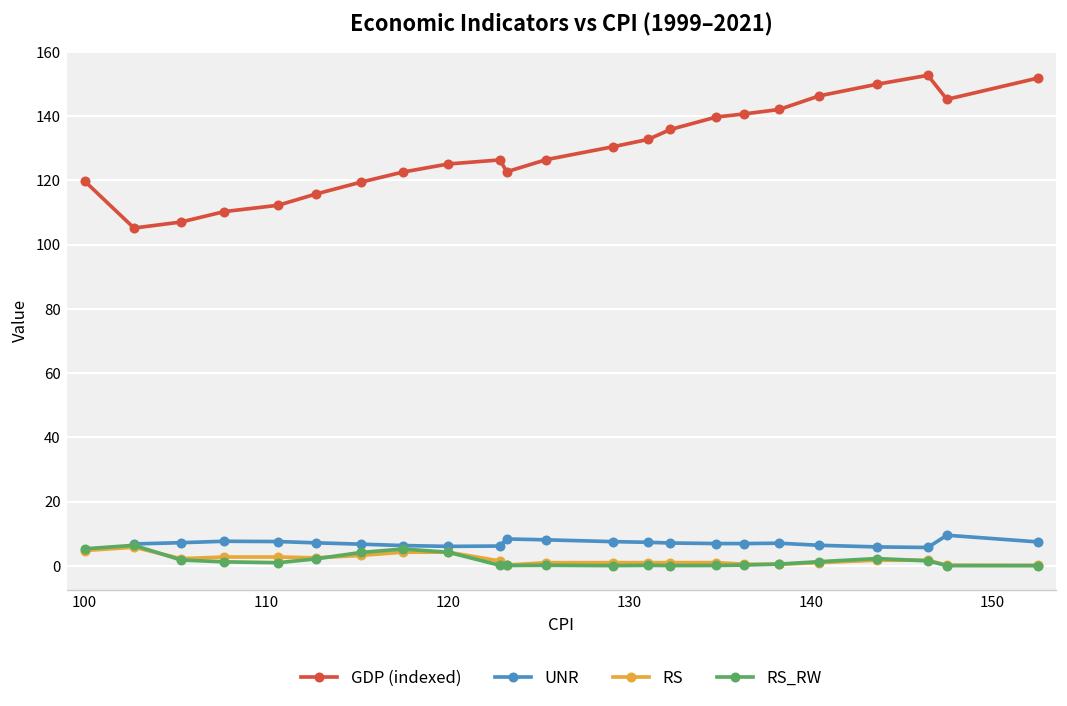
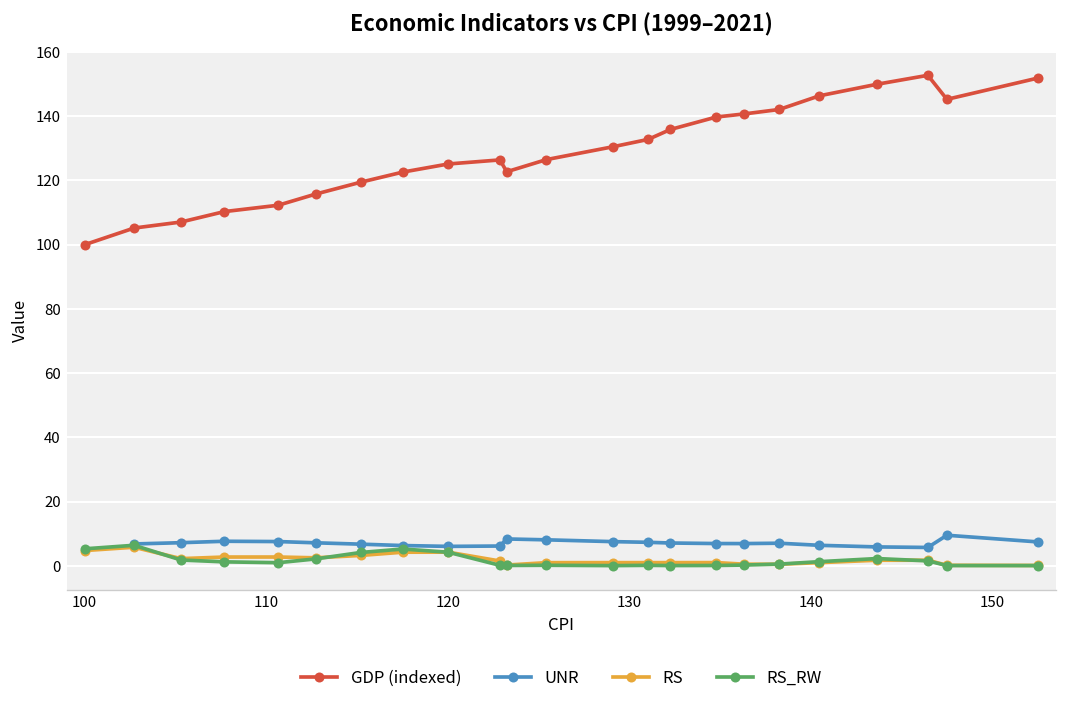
  {
    "GDP (indexed)": {
-     "100": 120
+     "100": 100
    }
  }
